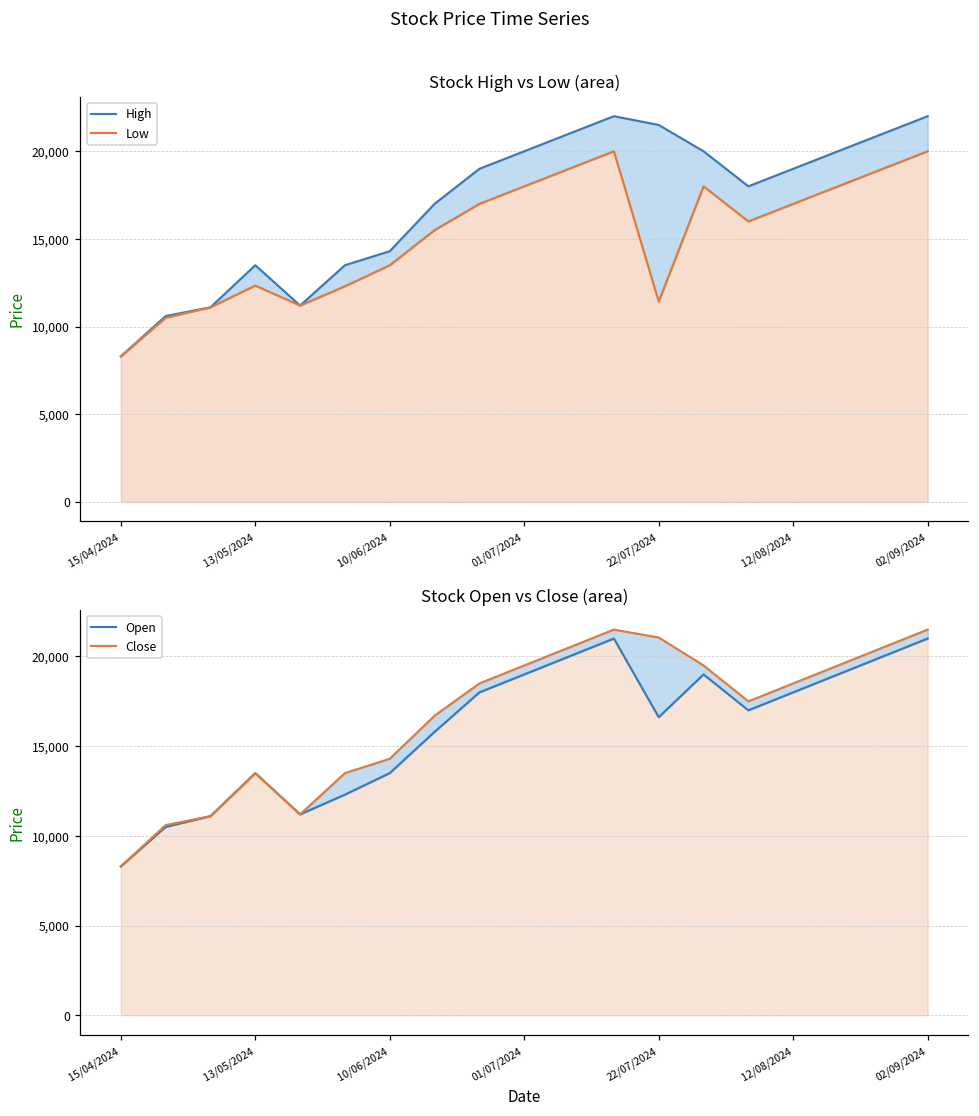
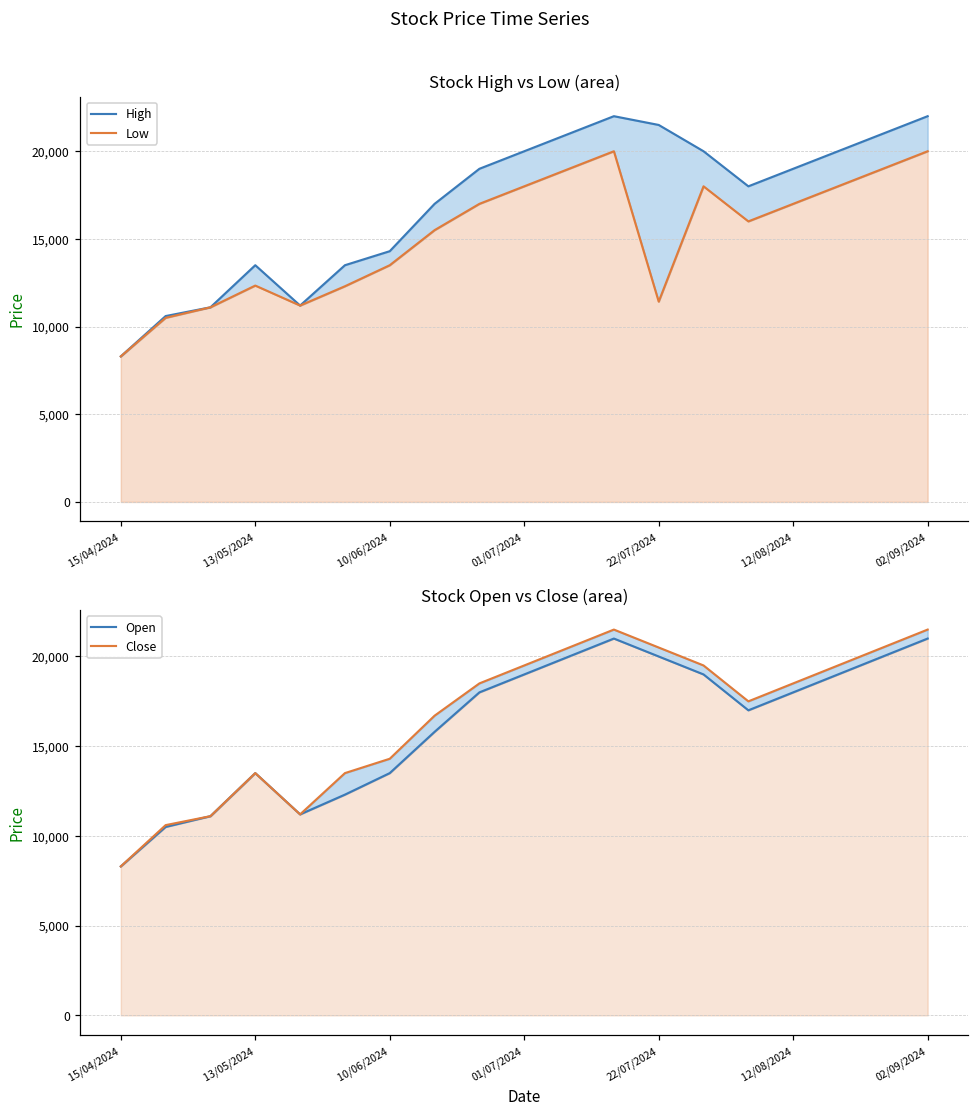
  {
    "Stock High vs Low (area)": {
      "Low": {
        "13/05/2024": "12,300",
        "10/06/2024": "13,500",
        "01/07/2024": "18,000",
        "22/07/2024": "11,400",
        "12/08/2024": "17,000",
        "02/09/2024": "20,000"
      }
    },
    "Stock Open vs Close (area)": {
      "Open": {
        "10/06/2024": "13,500",
        "01/07/2024": "19,000",
-       "22/07/2024": "16,600",
+       "22/07/2024": "20,000",
        "12/08/2024": "18,000",
        "02/09/2024": "21,000"
      },
      "Close": {
        "10/06/2024": "14,300",
        "01/07/2024": "19,500",
-       "22/07/2024": "21,100",
+       "22/07/2024": "20,500",
        "12/08/2024": "18,500",
        "02/09/2024": "21,500"
      }
    }
  }
